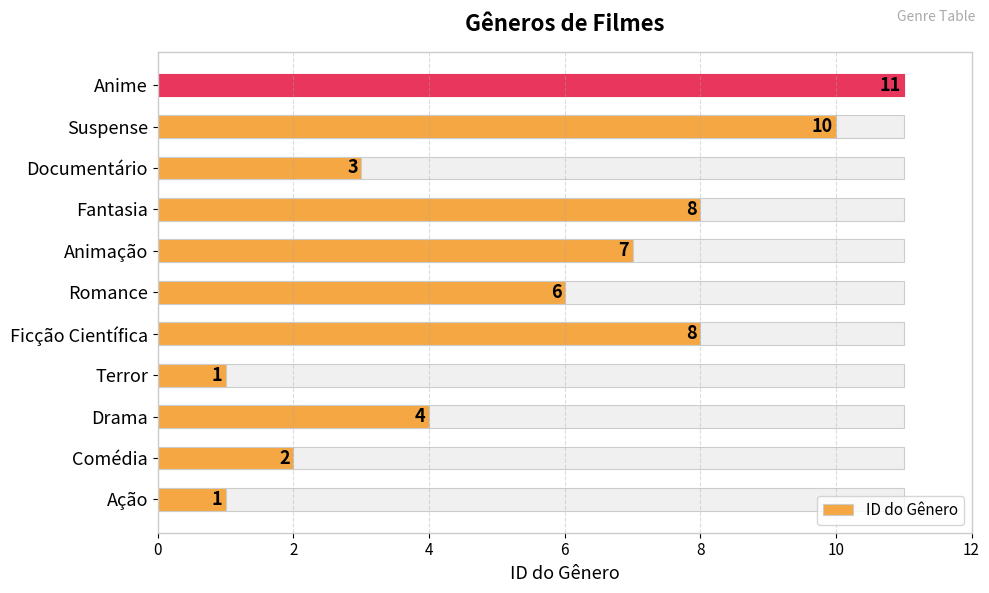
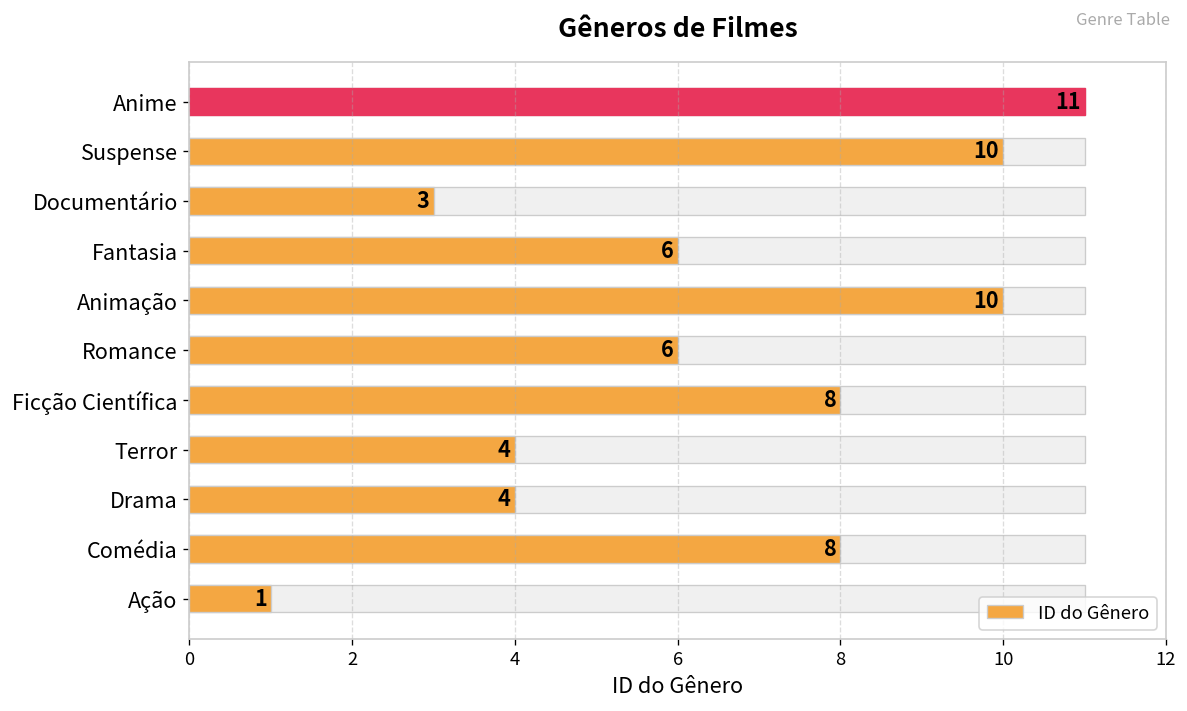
  {
    "ID do Gênero": {
      "Anime": 11,
-     "Fantasia": 8,
-     "Animação": 7,
-     "Terror": 1,
-     "Comédia": 2
+     "Fantasia": 6,
+     "Animação": 10,
+     "Terror": 4,
+     "Comédia": 8
    }
  }
